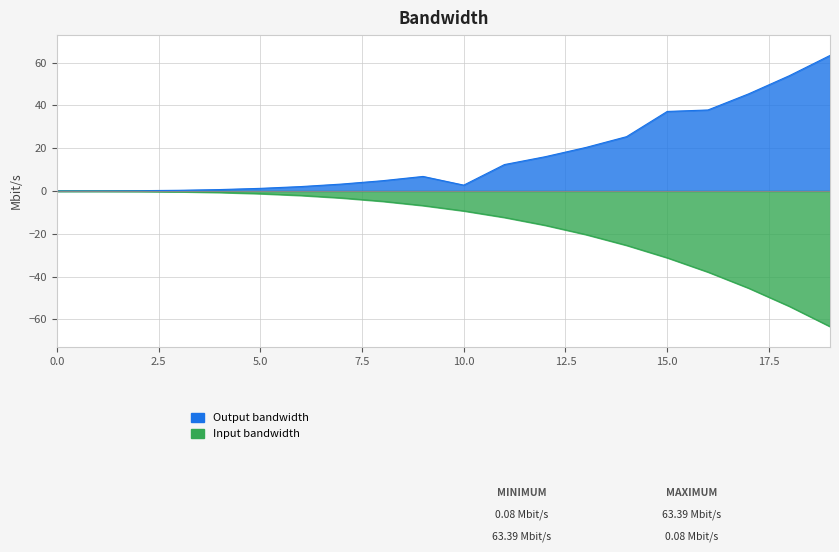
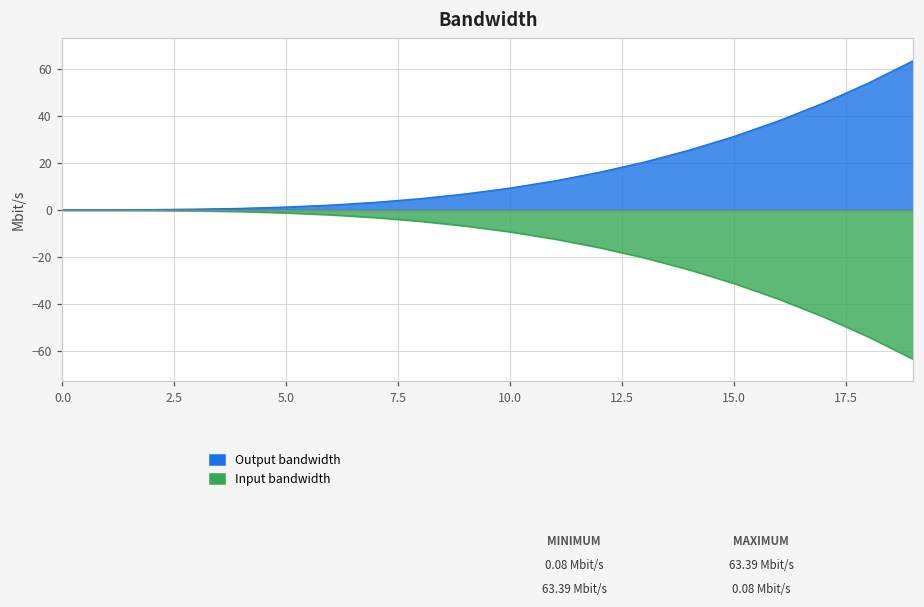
  {
    "Output bandwidth": {
      "5.0": 1,
-     "10.0": 3,
-     "15.0": 37
+     "10.0": 9,
+     "15.0": 31
    }
  }
